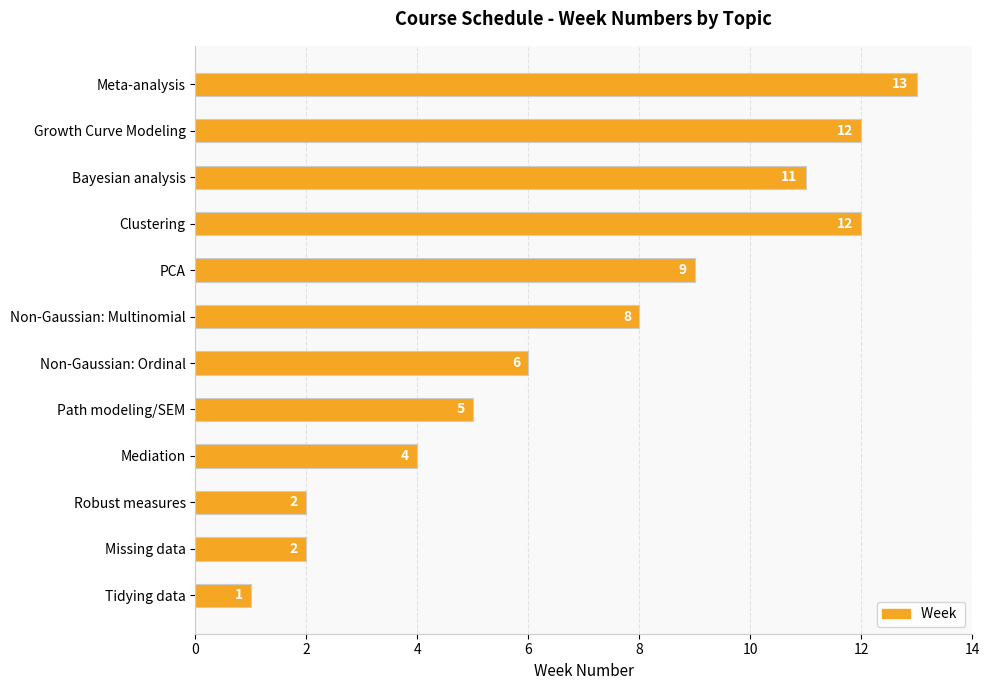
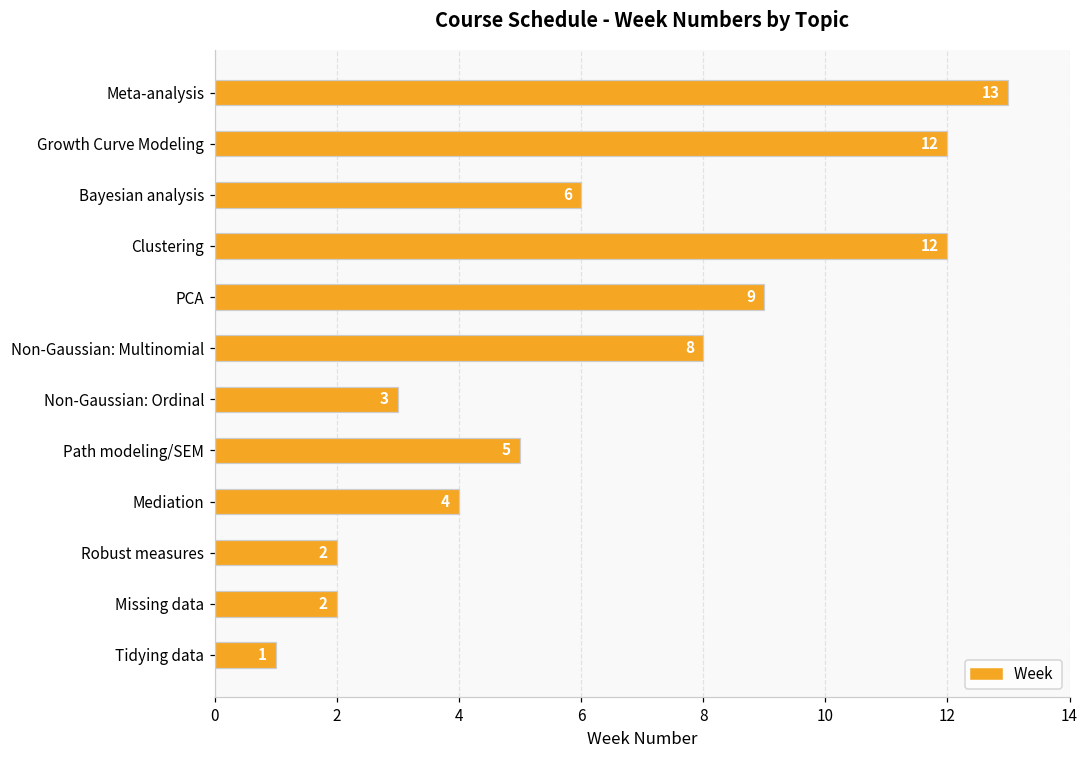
  {
    "Meta-analysis": 13,
    "Growth Curve Modeling": 12,
-   "Bayesian analysis": 11,
+   "Bayesian analysis": 6,
    "Clustering": 12,
    "PCA": 9,
    "Non-Gaussian: Multinomial": 8,
-   "Non-Gaussian: Ordinal": 6,
+   "Non-Gaussian: Ordinal": 3,
    "Path modeling/SEM": 5,
    "Mediation": 4,
    "Robust measures": 2,
    "Missing data": 2,
    "Tidying data": 1
  }
